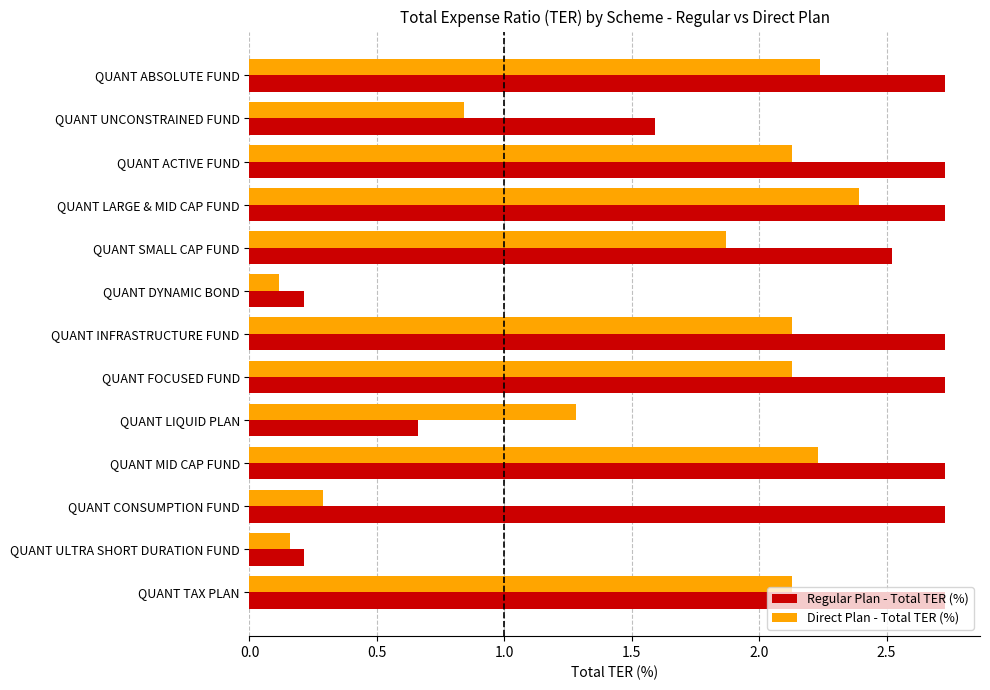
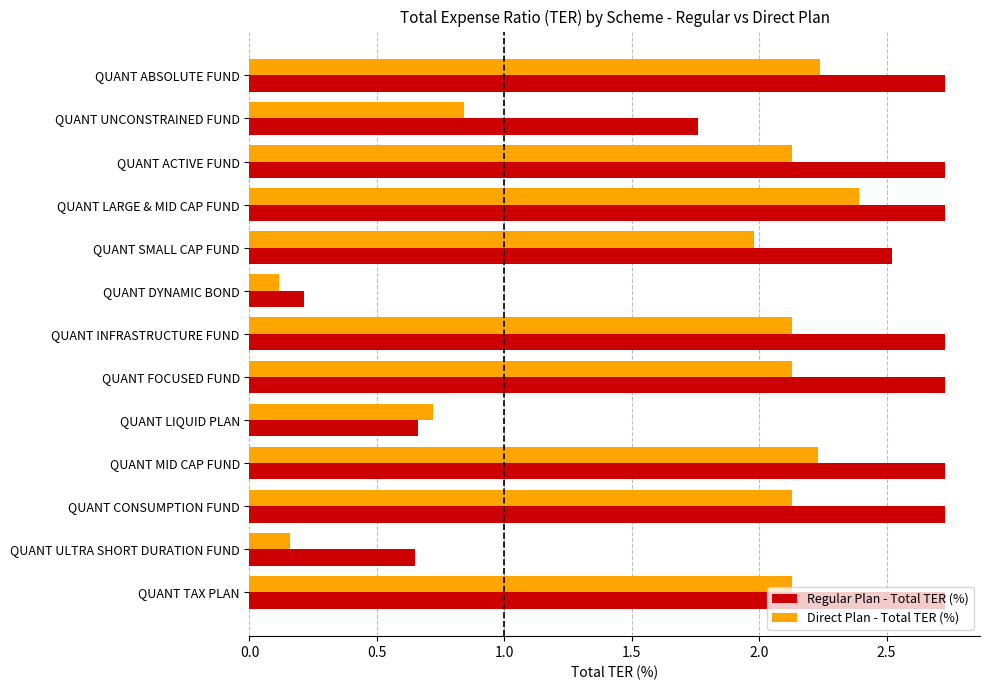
  {
    "Regular Plan - Total TER (%)": {
      "QUANT ABSOLUTE FUND": 2.73,
-     "QUANT UNCONSTRAINED FUND": 1.59,
+     "QUANT UNCONSTRAINED FUND": 1.76,
      "QUANT ACTIVE FUND": 2.73,
      "QUANT LARGE & MID CAP FUND": 2.73,
      "QUANT SMALL CAP FUND": 2.52,
      "QUANT DYNAMIC BOND": 0.21,
      "QUANT INFRASTRUCTURE FUND": 2.73,
      "QUANT FOCUSED FUND": 2.73,
      "QUANT LIQUID PLAN": 0.66,
      "QUANT MID CAP FUND": 2.73,
      "QUANT CONSUMPTION FUND": 2.73,
-     "QUANT ULTRA SHORT DURATION FUND": 0.21
+     "QUANT ULTRA SHORT DURATION FUND": 0.65
    },
    "Direct Plan - Total TER (%)": {
      "QUANT ABSOLUTE FUND": 2.24,
      "QUANT UNCONSTRAINED FUND": 0.84,
      "QUANT ACTIVE FUND": 2.13,
      "QUANT LARGE & MID CAP FUND": 2.39,
-     "QUANT SMALL CAP FUND": 1.87,
+     "QUANT SMALL CAP FUND": 1.98,
      "QUANT DYNAMIC BOND": 0.11,
      "QUANT INFRASTRUCTURE FUND": 2.13,
      "QUANT FOCUSED FUND": 2.13,
-     "QUANT LIQUID PLAN": 1.28,
+     "QUANT LIQUID PLAN": 0.72,
      "QUANT MID CAP FUND": 2.23,
-     "QUANT CONSUMPTION FUND": 0.29,
+     "QUANT CONSUMPTION FUND": 2.13,
      "QUANT ULTRA SHORT DURATION FUND": 0.16,
      "QUANT TAX PLAN": 2.13
    }
  }
